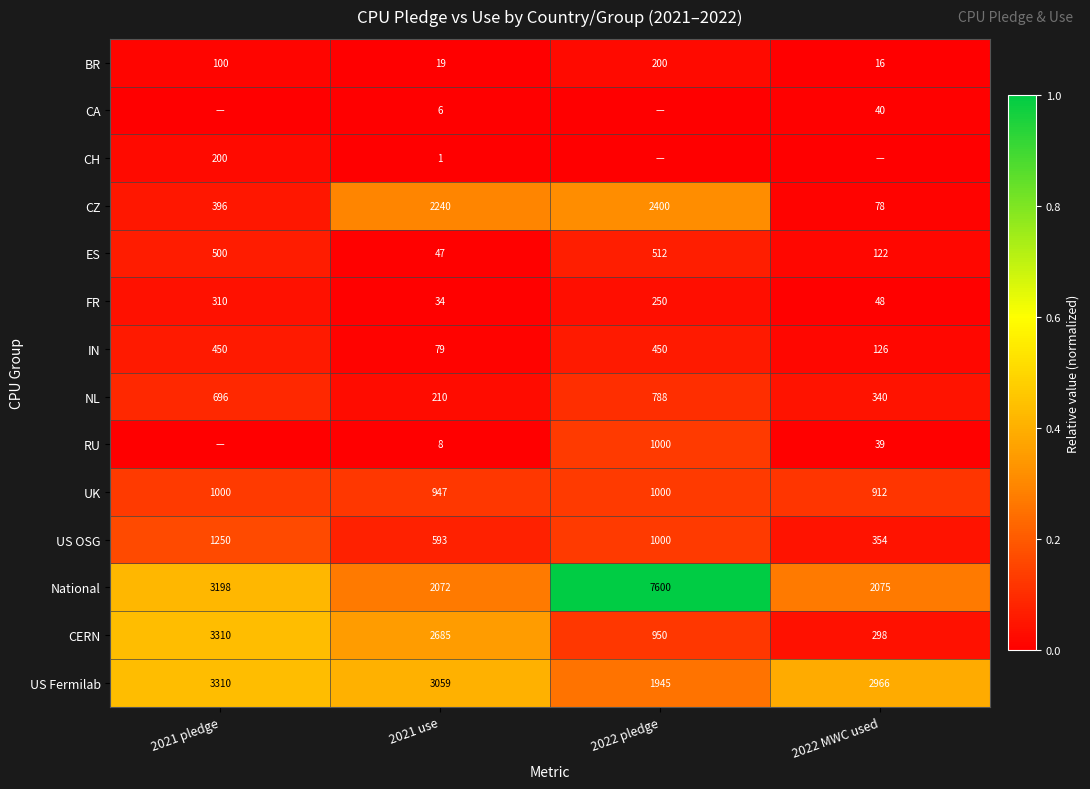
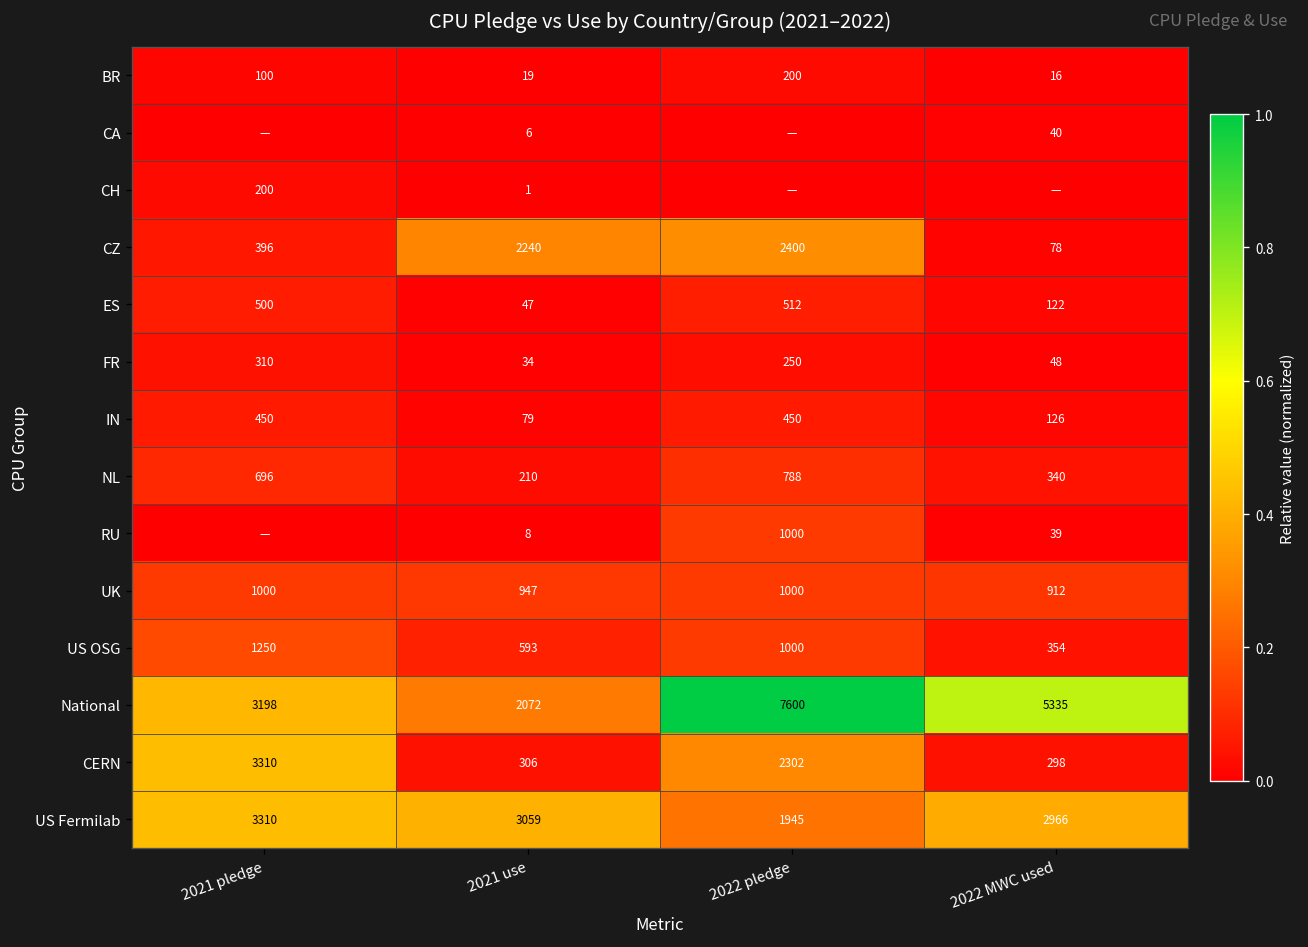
  {
    "BR": {
      "2021 pledge": 100,
      "2021 use": 19,
      "2022 pledge": 200,
      "2022 MWC used": 16
    },
    "CA": {
      "2021 use": 6,
      "2022 MWC used": 40
    },
    "CH": {
      "2021 pledge": 200,
      "2021 use": 1
    },
    "CZ": {
      "2021 pledge": 396,
      "2021 use": 2240,
      "2022 pledge": 2400,
      "2022 MWC used": 78
    },
    "ES": {
      "2021 pledge": 500,
      "2021 use": 47,
      "2022 pledge": 512,
      "2022 MWC used": 122
    },
    "FR": {
      "2021 pledge": 310,
      "2021 use": 34,
      "2022 pledge": 250,
      "2022 MWC used": 48
    },
    "IN": {
      "2021 pledge": 450,
      "2021 use": 79,
      "2022 pledge": 450,
      "2022 MWC used": 126
    },
    "NL": {
      "2021 pledge": 696,
      "2021 use": 210,
      "2022 pledge": 788,
      "2022 MWC used": 340
    },
    "RU": {
      "2021 use": 8,
      "2022 pledge": 1000,
      "2022 MWC used": 39
    },
    "UK": {
      "2021 pledge": 1000,
      "2021 use": 947,
      "2022 pledge": 1000,
      "2022 MWC used": 912
    },
    "US OSG": {
      "2021 pledge": 1250,
      "2021 use": 593,
      "2022 pledge": 1000,
      "2022 MWC used": 354
    },
    "National": {
      "2021 pledge": 3198,
      "2021 use": 2072,
      "2022 pledge": 7600,
-     "2022 MWC used": 2075
+     "2022 MWC used": 5335
    },
    "CERN": {
      "2021 pledge": 3310,
-     "2021 use": 2685,
-     "2022 pledge": 950,
+     "2021 use": 306,
+     "2022 pledge": 2302,
      "2022 MWC used": 298
    },
    "US Fermilab": {
      "2021 pledge": 3310,
      "2021 use": 3059,
      "2022 pledge": 1945,
      "2022 MWC used": 2966
    }
  }
